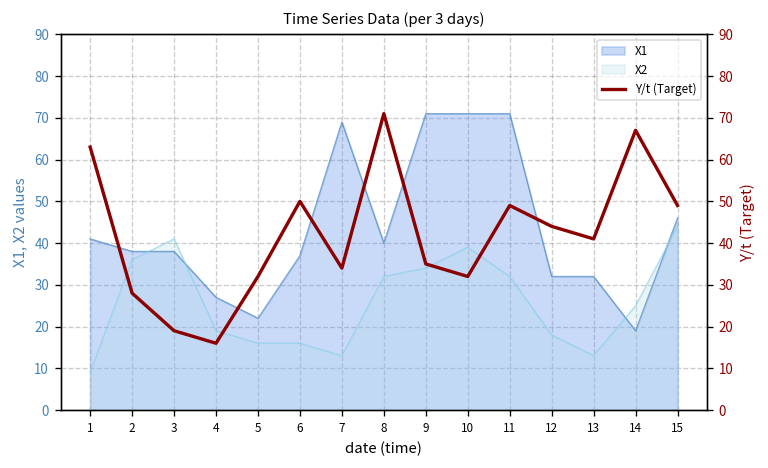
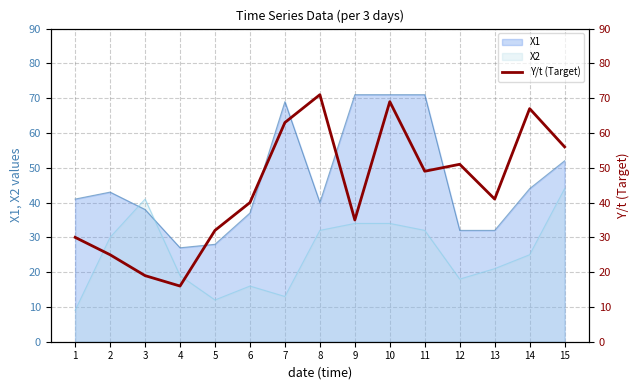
  {
    "X1": {
      "1": 41,
-     "2": 38,
+     "2": 43,
      "3": 38,
      "4": 27,
-     "5": 22,
+     "5": 28,
      "6": 37,
      "7": 69,
      "8": 40,
      "9": 71,
      "10": 71,
      "11": 71,
      "12": 32,
      "13": 32,
-     "14": 19,
-     "15": 46
+     "14": 44,
+     "15": 52
    },
    "X2": {
      "1": 9,
-     "2": 36,
+     "2": 30,
      "3": 41,
      "4": 19,
-     "5": 16,
+     "5": 12,
      "6": 16,
      "7": 13,
      "8": 32,
      "9": 34,
-     "10": 39,
+     "10": 34,
      "11": 32,
      "12": 18,
-     "13": 13,
+     "13": 21,
      "14": 25,
      "15": 44
    },
    "Y/t (Target)": {
-     "1": 63,
-     "2": 28,
+     "1": 30,
+     "2": 25,
      "3": 19,
      "4": 16,
      "5": 32,
-     "6": 50,
-     "7": 34,
+     "6": 40,
+     "7": 63,
      "8": 71,
      "9": 35,
-     "10": 32,
+     "10": 69,
      "11": 49,
-     "12": 44,
+     "12": 51,
      "13": 41,
      "14": 67,
-     "15": 49
+     "15": 56
    }
  }
